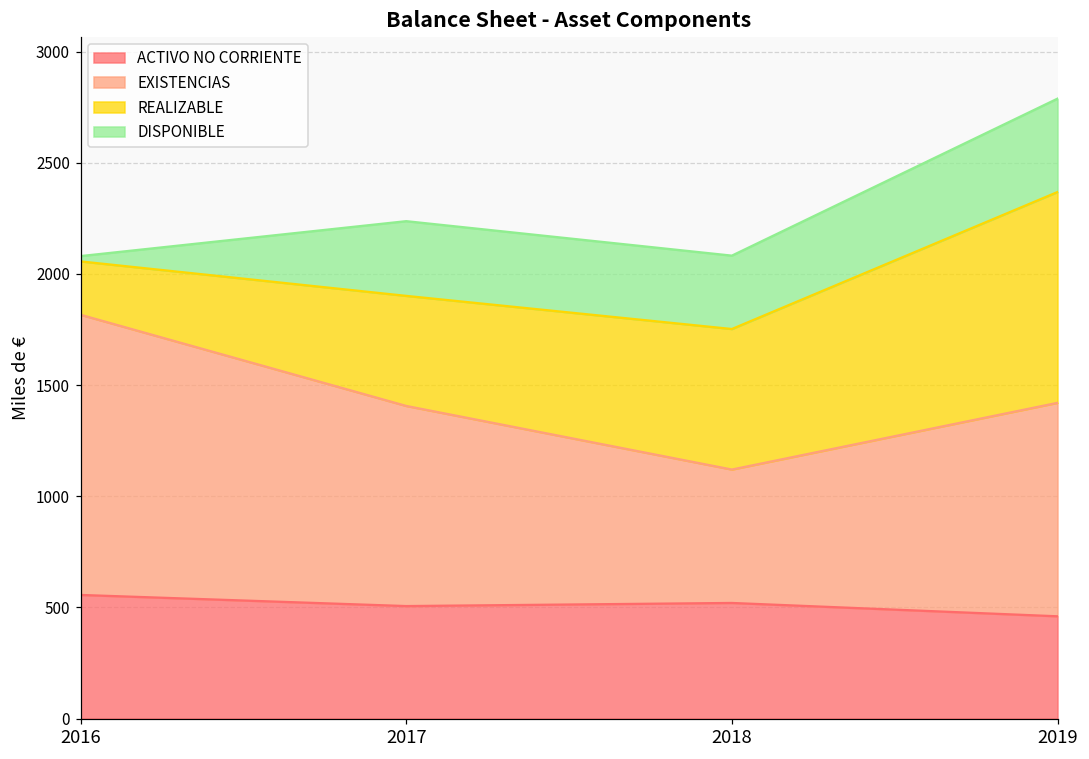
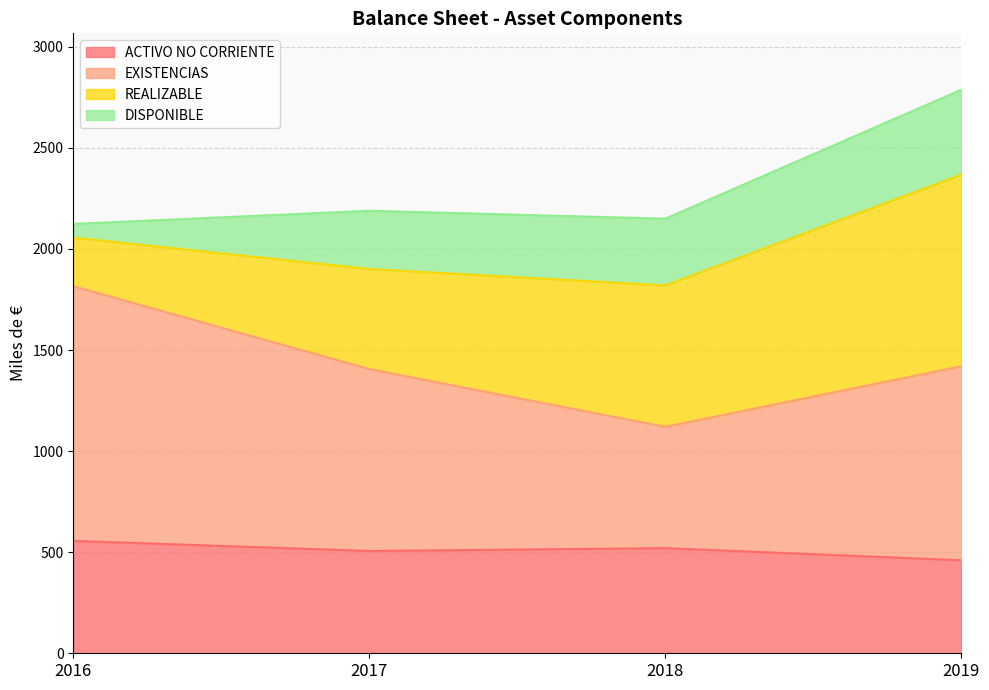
  {
    "REALIZABLE": {
      "2016": 240,
      "2017": 500,
-     "2018": 630,
+     "2018": 700,
      "2019": 950
    },
    "DISPONIBLE": {
-     "2016": 20,
-     "2017": 340,
+     "2016": 70,
+     "2017": 290,
      "2018": 330,
      "2019": 420
    }
  }
